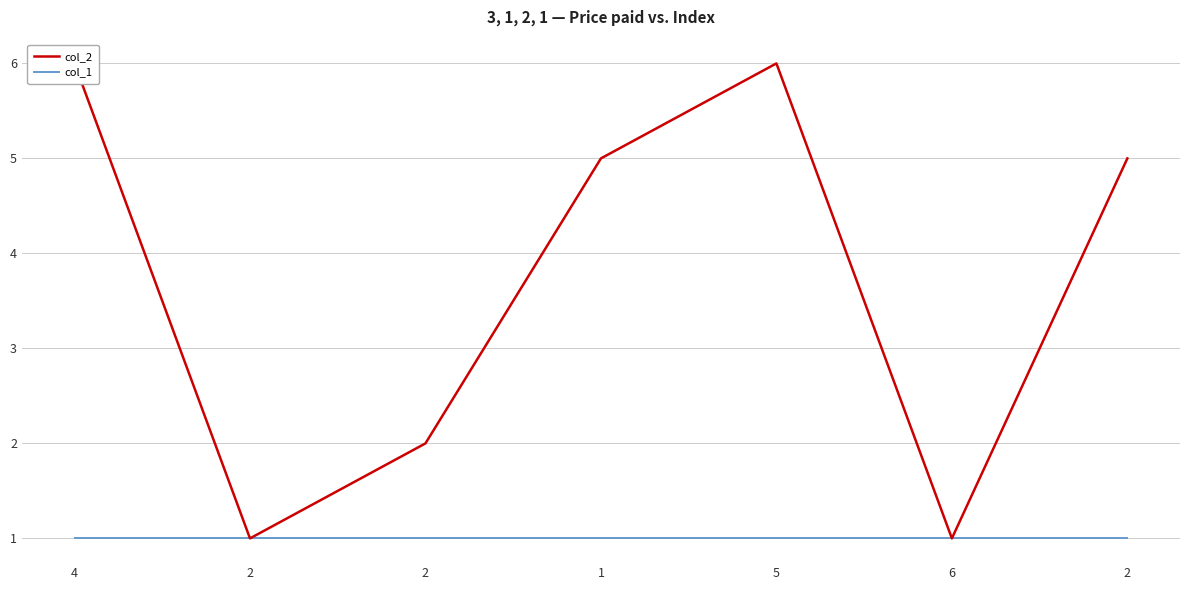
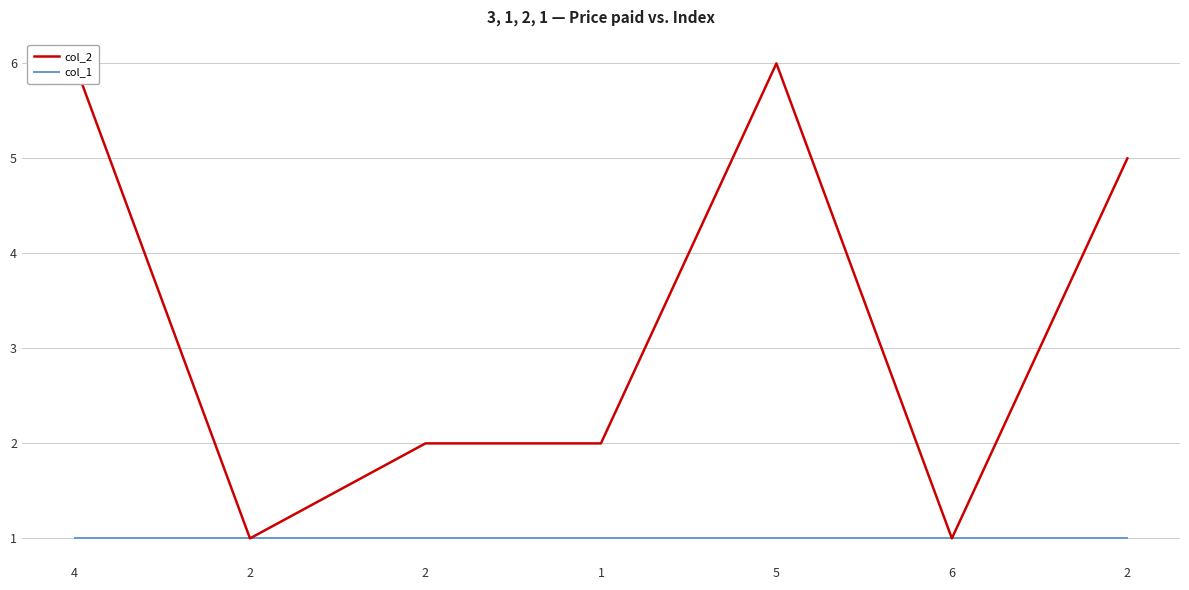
  {
    "col_2": {
-     "1": 5,
+     "1": 2,
      "5": 6
    },
    "col_1": {
      "4": 1,
      "1": 1,
      "5": 1
    }
  }
